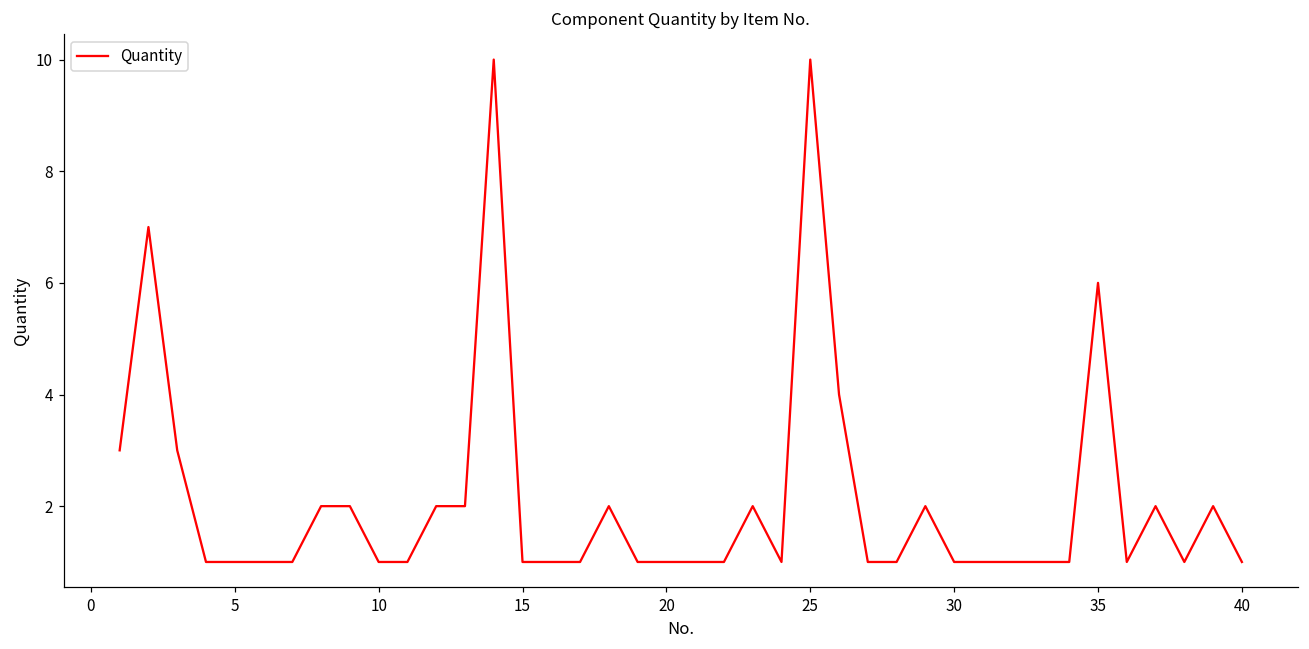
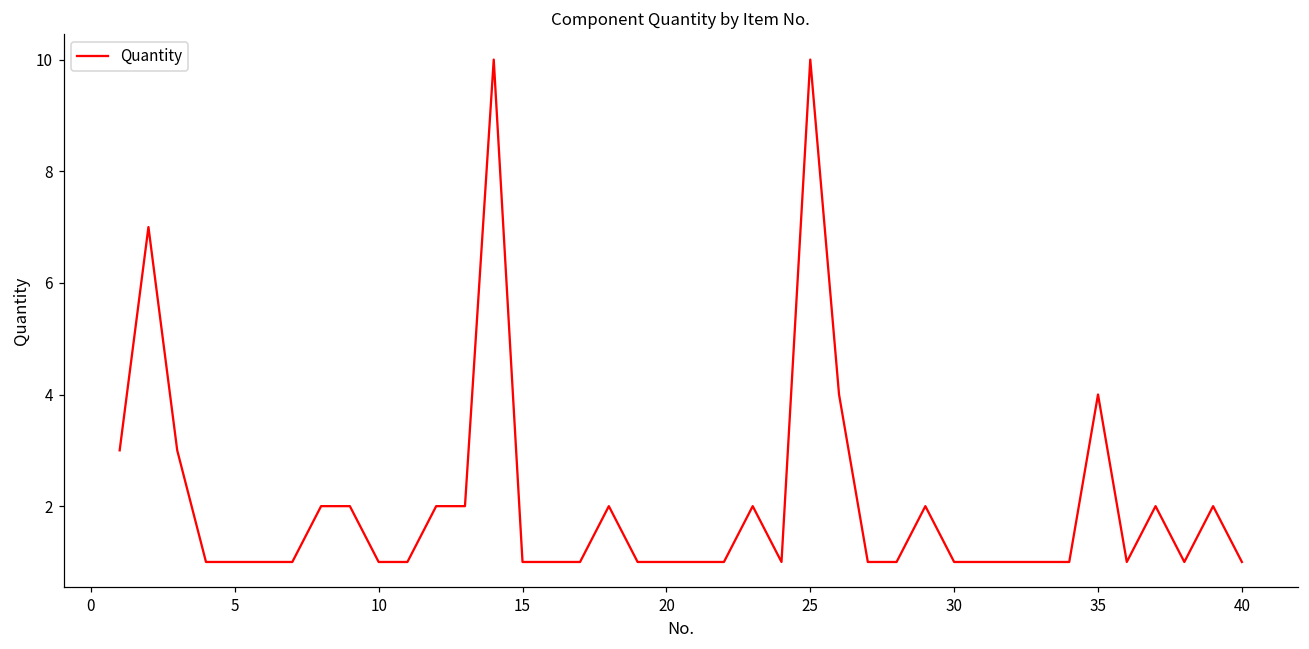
  {
    "5": 1,
    "10": 1,
    "15": 1,
    "20": 1,
    "25": 10,
    "30": 1,
-   "35": 6,
+   "35": 4,
    "40": 1
  }
